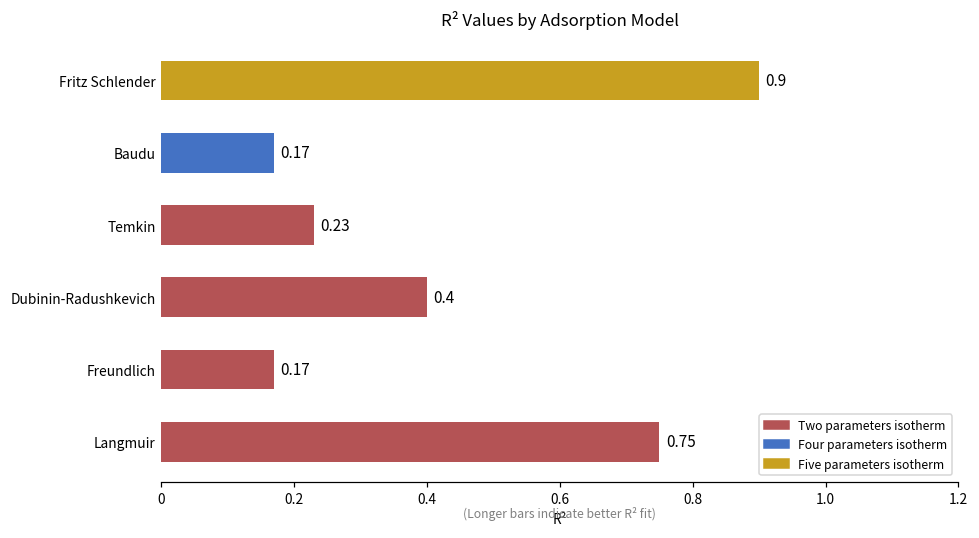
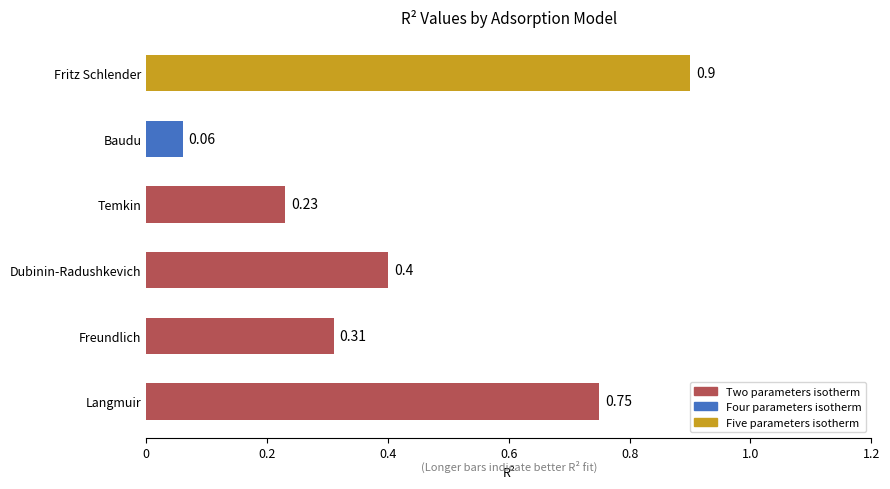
  {
    "Fritz Schlender": 0.9,
-   "Baudu": 0.17,
+   "Baudu": 0.06,
    "Temkin": 0.23,
    "Dubinin-Radushkevich": 0.4,
-   "Freundlich": 0.17,
+   "Freundlich": 0.31,
    "Langmuir": 0.75
  }
